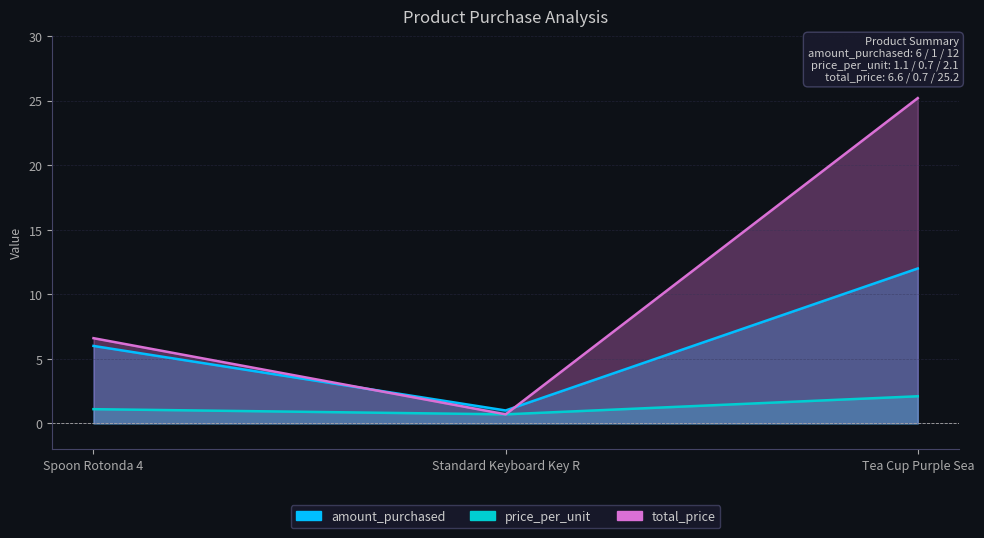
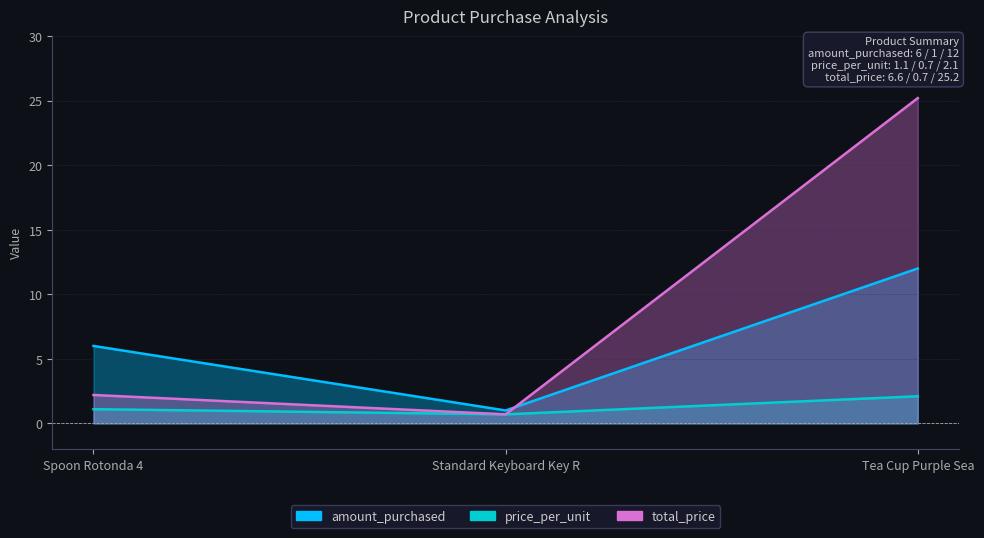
  {
    "total_price": {
-     "Spoon Rotonda 4": 6.6
+     "Spoon Rotonda 4": 2.2
    }
  }
